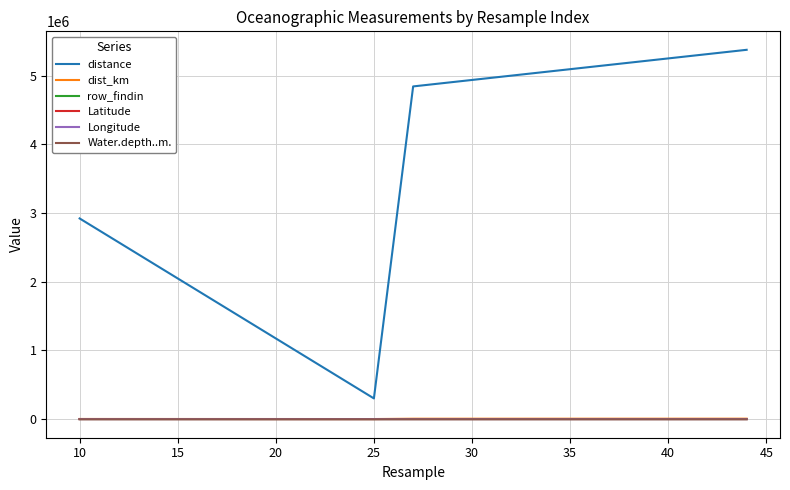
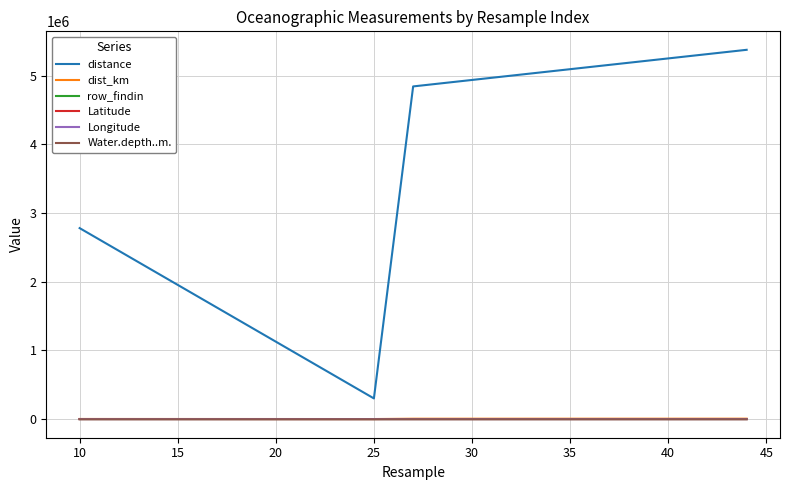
  {
    "distance": {
-     "10": 2900000,
+     "10": 2800000,
      "25": 300000
    },
    "Water.depth..m.": {
      "10": 0,
      "25": 0
    }
  }
